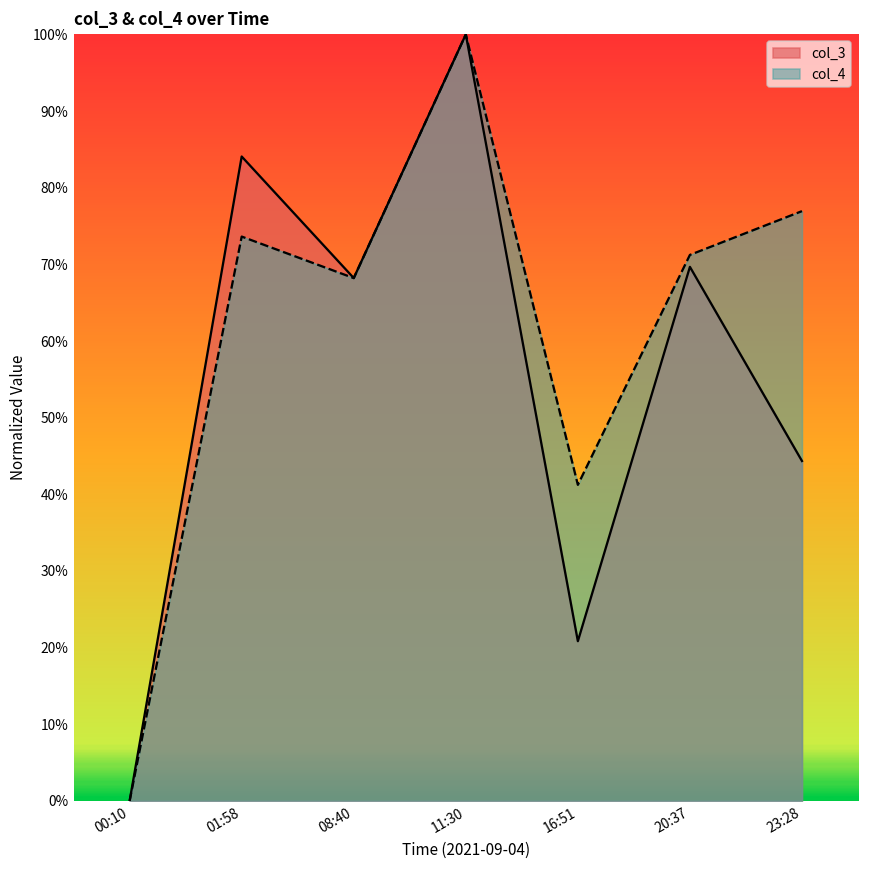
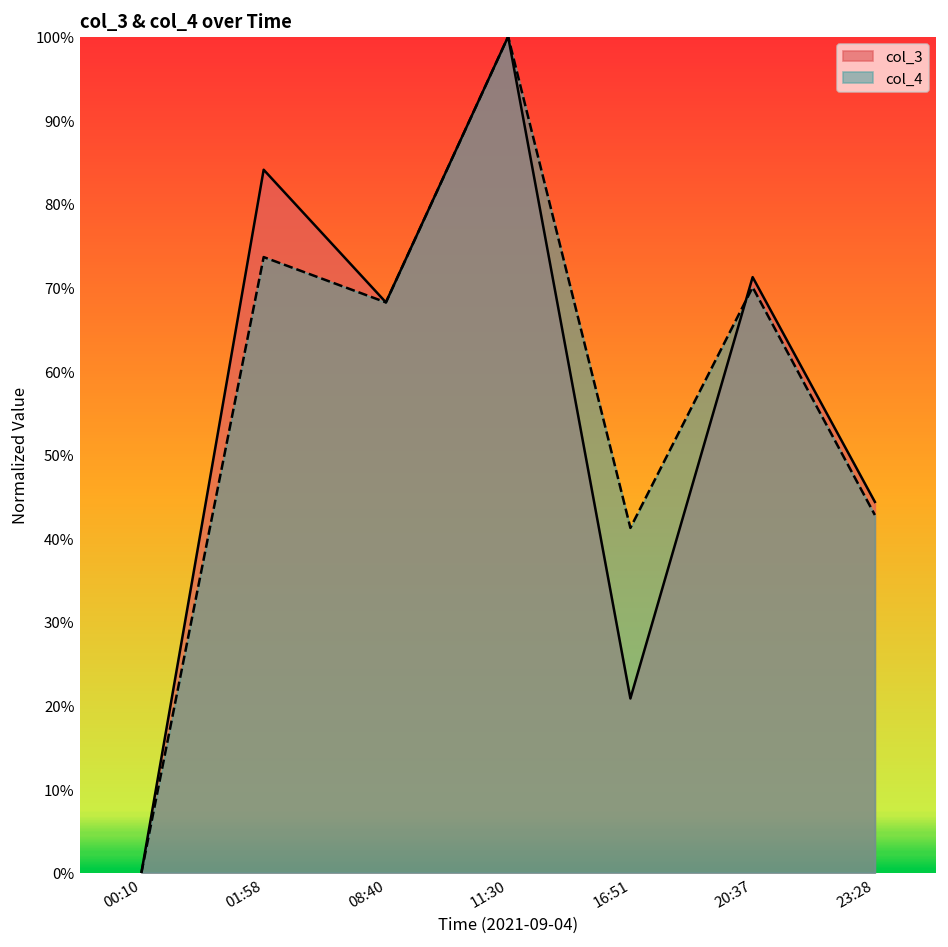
  {
    "col_3": {
      "01:58": "84%",
      "16:51": "21%",
-     "20:37": "70%",
+     "20:37": "71%",
      "23:28": "44%"
    },
    "col_4": {
      "01:58": "74%",
      "16:51": "41%",
-     "20:37": "71%",
-     "23:28": "77%"
+     "20:37": "70%",
+     "23:28": "43%"
    }
  }
